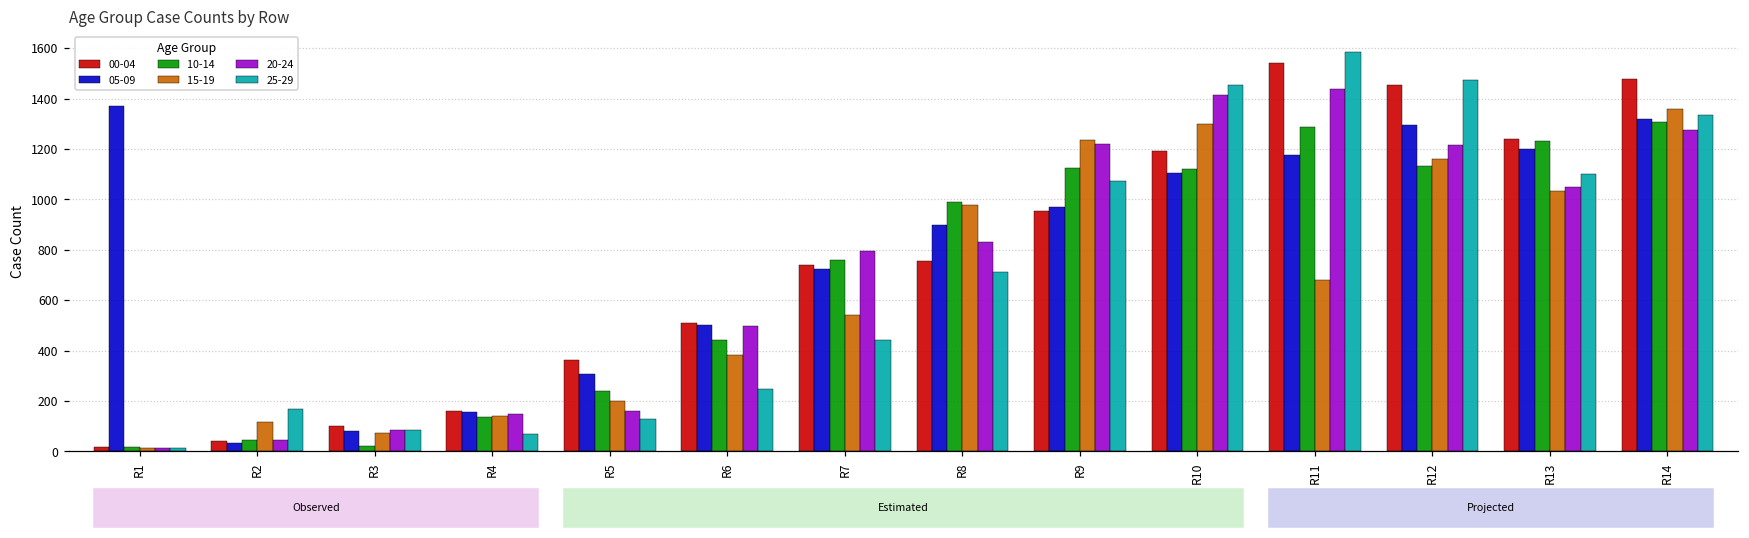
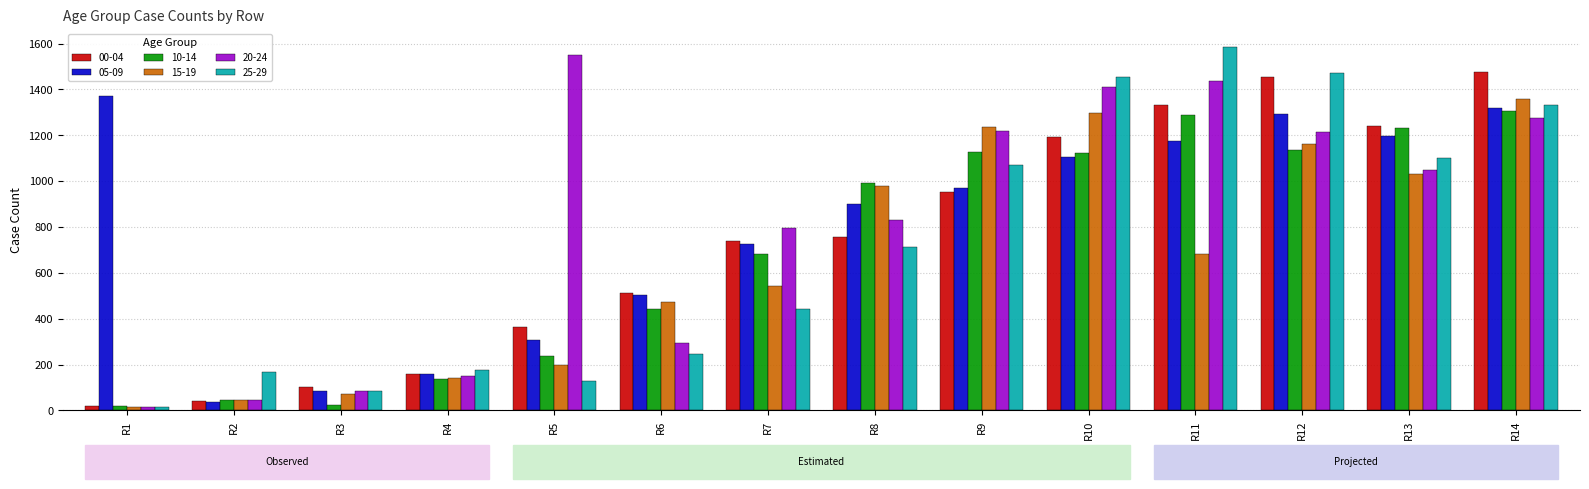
  {
    "00-04": {
      "R1": 20,
      "R2": 40,
      "R3": 100,
      "R4": 160,
      "R5": 360,
      "R6": 510,
      "R7": 740,
      "R8": 760,
      "R9": 950,
      "R10": 1190,
-     "R11": 1540,
+     "R11": 1330,
      "R12": 1450,
      "R13": 1240,
      "R14": 1480
    },
    "05-09": {
      "R1": 1370,
      "R2": 40,
      "R3": 80,
      "R4": 160,
      "R5": 310,
      "R6": 500,
      "R7": 720,
      "R8": 900,
      "R9": 970,
      "R10": 1110,
      "R11": 1180,
      "R12": 1300,
      "R13": 1200,
      "R14": 1320
    },
    "10-14": {
      "R1": 20,
      "R2": 50,
      "R3": 20,
      "R4": 140,
      "R5": 240,
      "R6": 440,
-     "R7": 760,
+     "R7": 680,
      "R8": 990,
      "R9": 1130,
      "R10": 1120,
      "R11": 1290,
      "R12": 1130,
      "R13": 1230,
      "R14": 1310
    },
    "15-19": {
      "R1": 10,
-     "R2": 120,
+     "R2": 40,
      "R3": 70,
      "R4": 140,
      "R5": 200,
-     "R6": 380,
+     "R6": 470,
      "R7": 540,
      "R8": 980,
      "R9": 1240,
      "R10": 1300,
      "R11": 680,
      "R12": 1160,
      "R13": 1030,
      "R14": 1360
    },
    "20-24": {
      "R1": 10,
      "R2": 50,
      "R3": 90,
      "R4": 150,
-     "R5": 160,
-     "R6": 500,
+     "R5": 1550,
+     "R6": 290,
      "R7": 800,
      "R8": 830,
      "R9": 1220,
      "R10": 1410,
      "R11": 1440,
      "R12": 1220,
      "R13": 1050,
      "R14": 1270
    },
    "25-29": {
      "R1": 10,
      "R2": 170,
      "R3": 80,
-     "R4": 70,
+     "R4": 180,
      "R5": 130,
      "R6": 250,
      "R7": 440,
      "R8": 710,
      "R9": 1070,
      "R10": 1450,
      "R11": 1580,
      "R12": 1470,
      "R13": 1100,
      "R14": 1330
    }
  }
